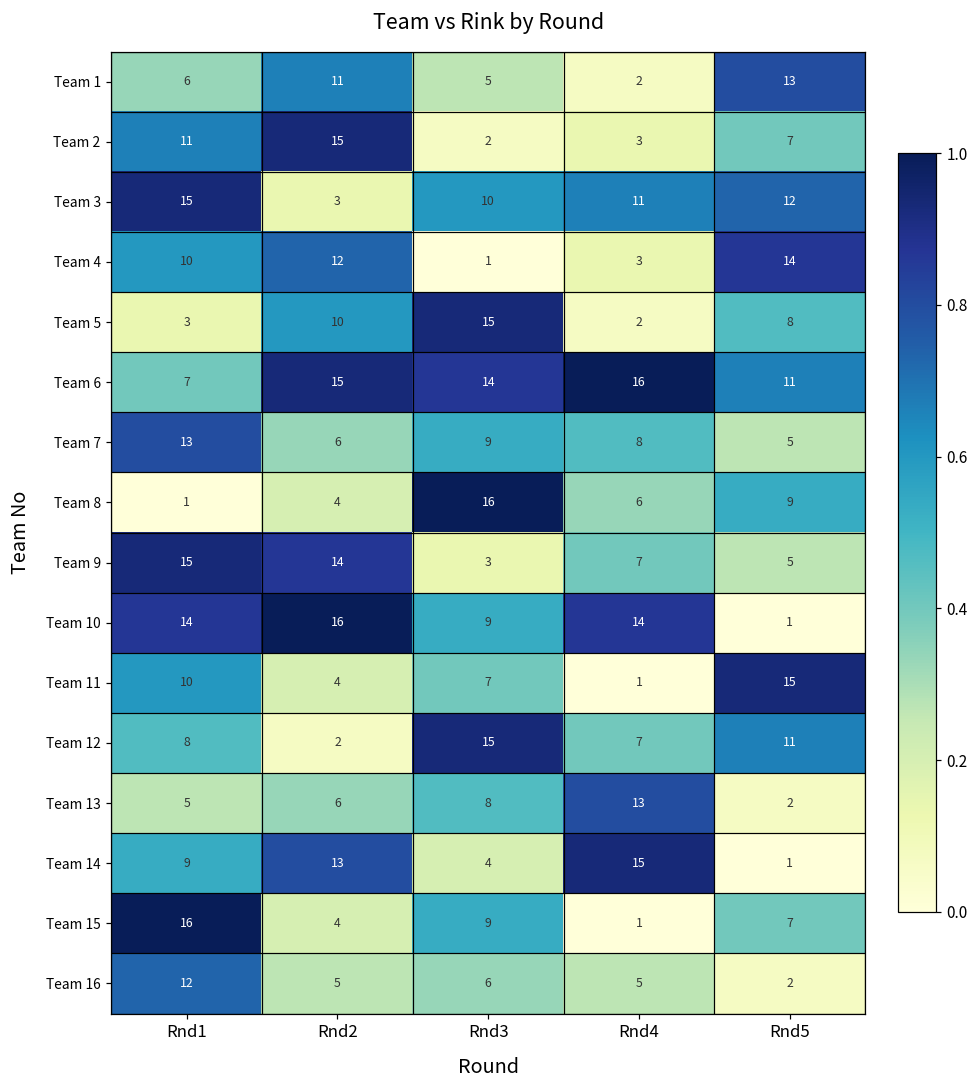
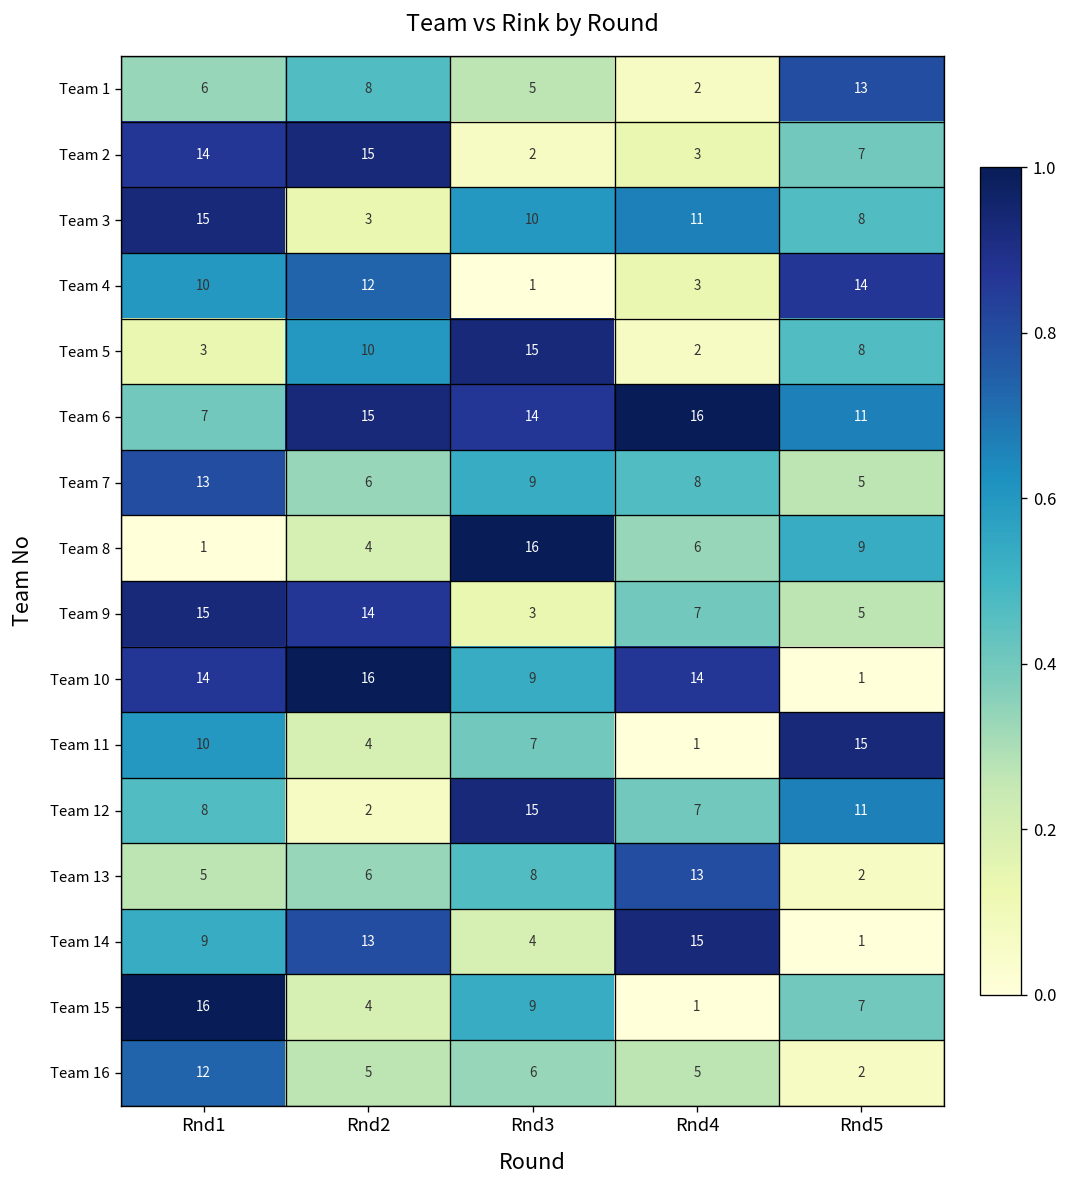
  {
    "Team 1": {
      "Rnd1": 6,
-     "Rnd2": 11,
+     "Rnd2": 8,
      "Rnd3": 5,
      "Rnd4": 2,
      "Rnd5": 13
    },
    "Team 2": {
-     "Rnd1": 11,
+     "Rnd1": 14,
      "Rnd2": 15,
      "Rnd3": 2,
      "Rnd4": 3,
      "Rnd5": 7
    },
    "Team 3": {
      "Rnd1": 15,
      "Rnd2": 3,
      "Rnd3": 10,
      "Rnd4": 11,
-     "Rnd5": 12
+     "Rnd5": 8
    },
    "Team 4": {
      "Rnd1": 10,
      "Rnd2": 12,
      "Rnd3": 1,
      "Rnd4": 3,
      "Rnd5": 14
    },
    "Team 5": {
      "Rnd1": 3,
      "Rnd2": 10,
      "Rnd3": 15,
      "Rnd4": 2,
      "Rnd5": 8
    },
    "Team 6": {
      "Rnd1": 7,
      "Rnd2": 15,
      "Rnd3": 14,
      "Rnd4": 16,
      "Rnd5": 11
    },
    "Team 7": {
      "Rnd1": 13,
      "Rnd2": 6,
      "Rnd3": 9,
      "Rnd4": 8,
      "Rnd5": 5
    },
    "Team 8": {
      "Rnd1": 1,
      "Rnd2": 4,
      "Rnd3": 16,
      "Rnd4": 6,
      "Rnd5": 9
    },
    "Team 9": {
      "Rnd1": 15,
      "Rnd2": 14,
      "Rnd3": 3,
      "Rnd4": 7,
      "Rnd5": 5
    },
    "Team 10": {
      "Rnd1": 14,
      "Rnd2": 16,
      "Rnd3": 9,
      "Rnd4": 14,
      "Rnd5": 1
    },
    "Team 11": {
      "Rnd1": 10,
      "Rnd2": 4,
      "Rnd3": 7,
      "Rnd4": 1,
      "Rnd5": 15
    },
    "Team 12": {
      "Rnd1": 8,
      "Rnd2": 2,
      "Rnd3": 15,
      "Rnd4": 7,
      "Rnd5": 11
    },
    "Team 13": {
      "Rnd1": 5,
      "Rnd2": 6,
      "Rnd3": 8,
      "Rnd4": 13,
      "Rnd5": 2
    },
    "Team 14": {
      "Rnd1": 9,
      "Rnd2": 13,
      "Rnd3": 4,
      "Rnd4": 15,
      "Rnd5": 1
    },
    "Team 15": {
      "Rnd1": 16,
      "Rnd2": 4,
      "Rnd3": 9,
      "Rnd4": 1,
      "Rnd5": 7
    },
    "Team 16": {
      "Rnd1": 12,
      "Rnd2": 5,
      "Rnd3": 6,
      "Rnd4": 5,
      "Rnd5": 2
    }
  }
